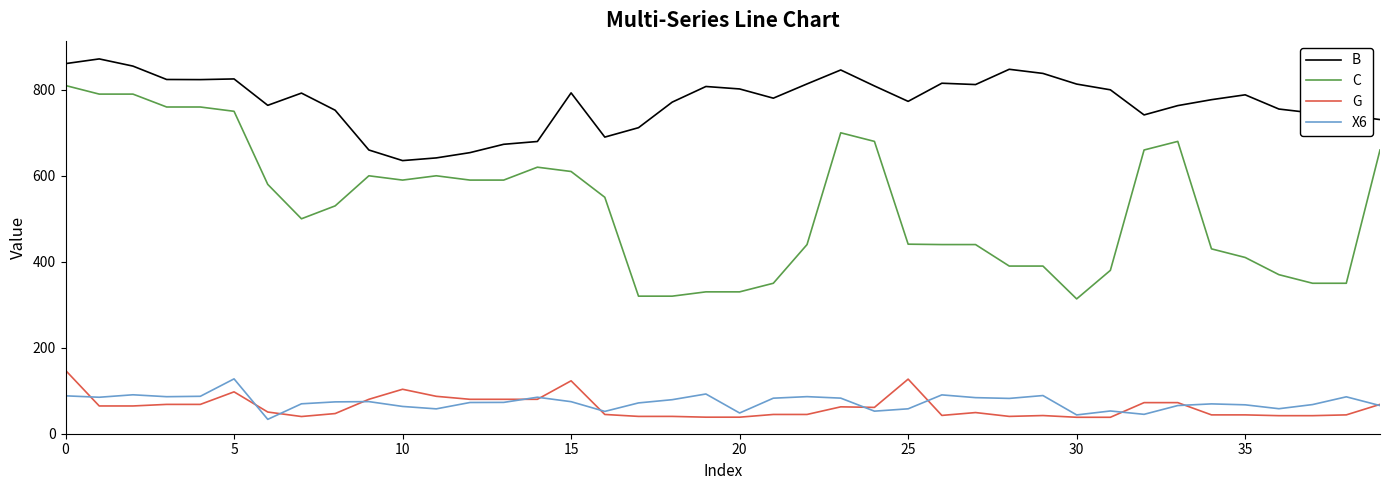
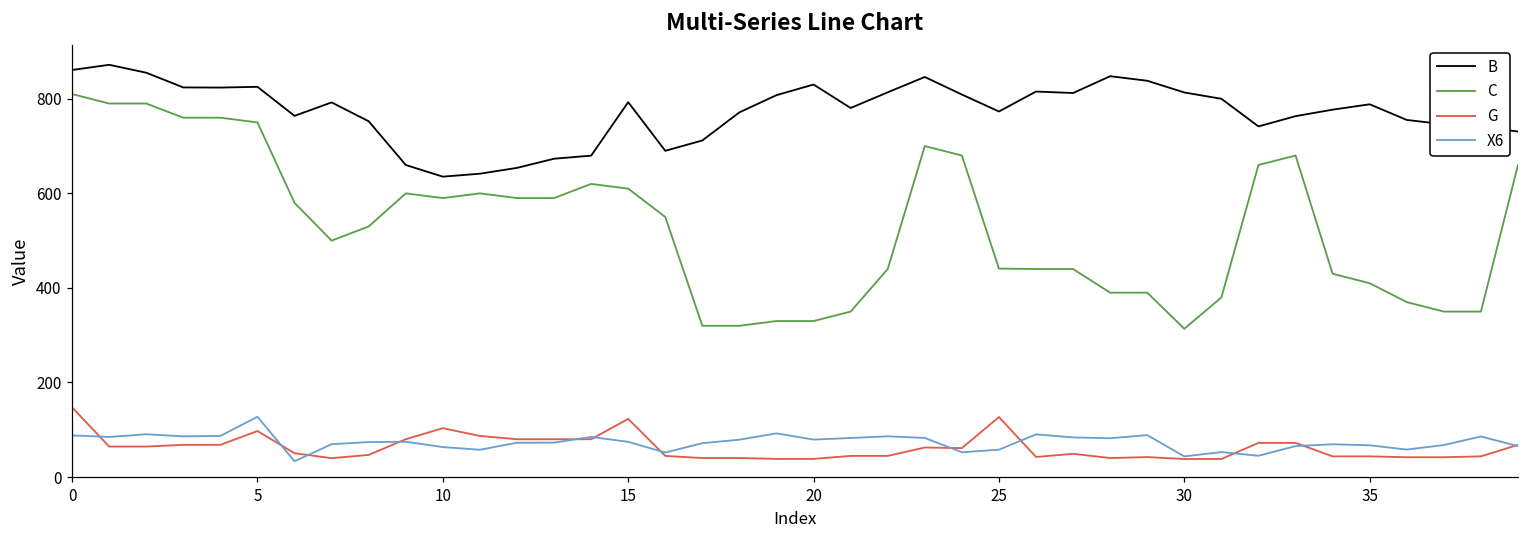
  {
    "B": {
      "0": 860,
      "5": 830,
      "10": 640,
      "15": 790,
-     "20": 800,
+     "20": 830,
      "25": 770,
      "30": 810,
      "35": 790
    },
    "C": {
      "0": 810,
      "5": 750,
      "10": 590,
      "15": 610,
      "20": 330,
      "25": 440,
      "30": 310,
      "35": 410
    },
    "G": {
      "0": 150,
      "5": 100,
      "10": 100,
      "15": 120,
      "20": 40,
      "25": 130,
      "35": 40
    },
    "X6": {
      "0": 90,
      "5": 130,
      "10": 60,
      "15": 70,
-     "20": 50,
+     "20": 80,
      "25": 60,
      "35": 70
    }
  }
